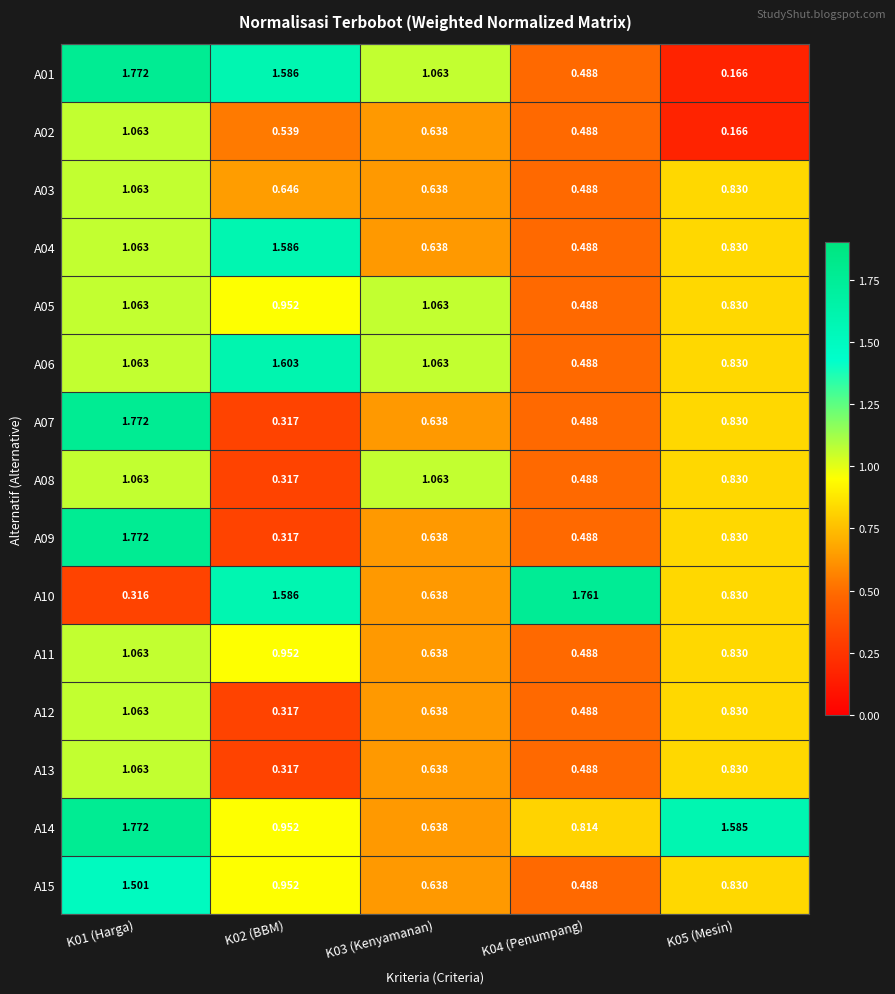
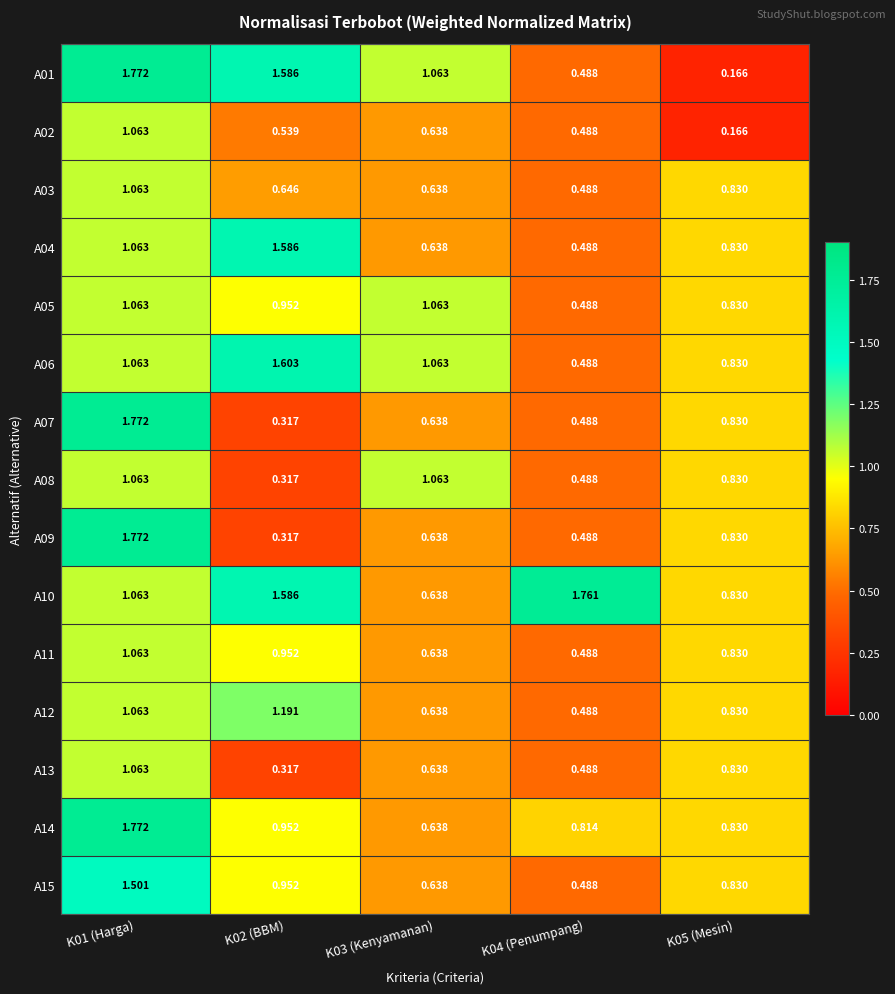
  {
    "A01": {
      "K01 (Harga)": 1.772,
      "K02 (BBM)": 1.586,
      "K03 (Kenyamanan)": 1.063,
      "K04 (Penumpang)": 0.488,
      "K05 (Mesin)": 0.166
    },
    "A02": {
      "K01 (Harga)": 1.063,
      "K02 (BBM)": 0.539,
      "K03 (Kenyamanan)": 0.638,
      "K04 (Penumpang)": 0.488,
      "K05 (Mesin)": 0.166
    },
    "A03": {
      "K01 (Harga)": 1.063,
      "K02 (BBM)": 0.646,
      "K03 (Kenyamanan)": 0.638,
      "K04 (Penumpang)": 0.488,
      "K05 (Mesin)": 0.830
    },
    "A04": {
      "K01 (Harga)": 1.063,
      "K02 (BBM)": 1.586,
      "K03 (Kenyamanan)": 0.638,
      "K04 (Penumpang)": 0.488,
      "K05 (Mesin)": 0.830
    },
    "A05": {
      "K01 (Harga)": 1.063,
      "K02 (BBM)": 0.952,
      "K03 (Kenyamanan)": 1.063,
      "K04 (Penumpang)": 0.488,
      "K05 (Mesin)": 0.830
    },
    "A06": {
      "K01 (Harga)": 1.063,
      "K02 (BBM)": 1.603,
      "K03 (Kenyamanan)": 1.063,
      "K04 (Penumpang)": 0.488,
      "K05 (Mesin)": 0.830
    },
    "A07": {
      "K01 (Harga)": 1.772,
      "K02 (BBM)": 0.317,
      "K03 (Kenyamanan)": 0.638,
      "K04 (Penumpang)": 0.488,
      "K05 (Mesin)": 0.830
    },
    "A08": {
      "K01 (Harga)": 1.063,
      "K02 (BBM)": 0.317,
      "K03 (Kenyamanan)": 1.063,
      "K04 (Penumpang)": 0.488,
      "K05 (Mesin)": 0.830
    },
    "A09": {
      "K01 (Harga)": 1.772,
      "K02 (BBM)": 0.317,
      "K03 (Kenyamanan)": 0.638,
      "K04 (Penumpang)": 0.488,
      "K05 (Mesin)": 0.830
    },
    "A10": {
-     "K01 (Harga)": 0.316,
+     "K01 (Harga)": 1.063,
      "K02 (BBM)": 1.586,
      "K03 (Kenyamanan)": 0.638,
      "K04 (Penumpang)": 1.761,
      "K05 (Mesin)": 0.830
    },
    "A11": {
      "K01 (Harga)": 1.063,
      "K02 (BBM)": 0.952,
      "K03 (Kenyamanan)": 0.638,
      "K04 (Penumpang)": 0.488,
      "K05 (Mesin)": 0.830
    },
    "A12": {
      "K01 (Harga)": 1.063,
-     "K02 (BBM)": 0.317,
+     "K02 (BBM)": 1.191,
      "K03 (Kenyamanan)": 0.638,
      "K04 (Penumpang)": 0.488,
      "K05 (Mesin)": 0.830
    },
    "A13": {
      "K01 (Harga)": 1.063,
      "K02 (BBM)": 0.317,
      "K03 (Kenyamanan)": 0.638,
      "K04 (Penumpang)": 0.488,
      "K05 (Mesin)": 0.830
    },
    "A14": {
      "K01 (Harga)": 1.772,
      "K02 (BBM)": 0.952,
      "K03 (Kenyamanan)": 0.638,
      "K04 (Penumpang)": 0.814,
-     "K05 (Mesin)": 1.585
+     "K05 (Mesin)": 0.830
    },
    "A15": {
      "K01 (Harga)": 1.501,
      "K02 (BBM)": 0.952,
      "K03 (Kenyamanan)": 0.638,
      "K04 (Penumpang)": 0.488,
      "K05 (Mesin)": 0.830
    }
  }
